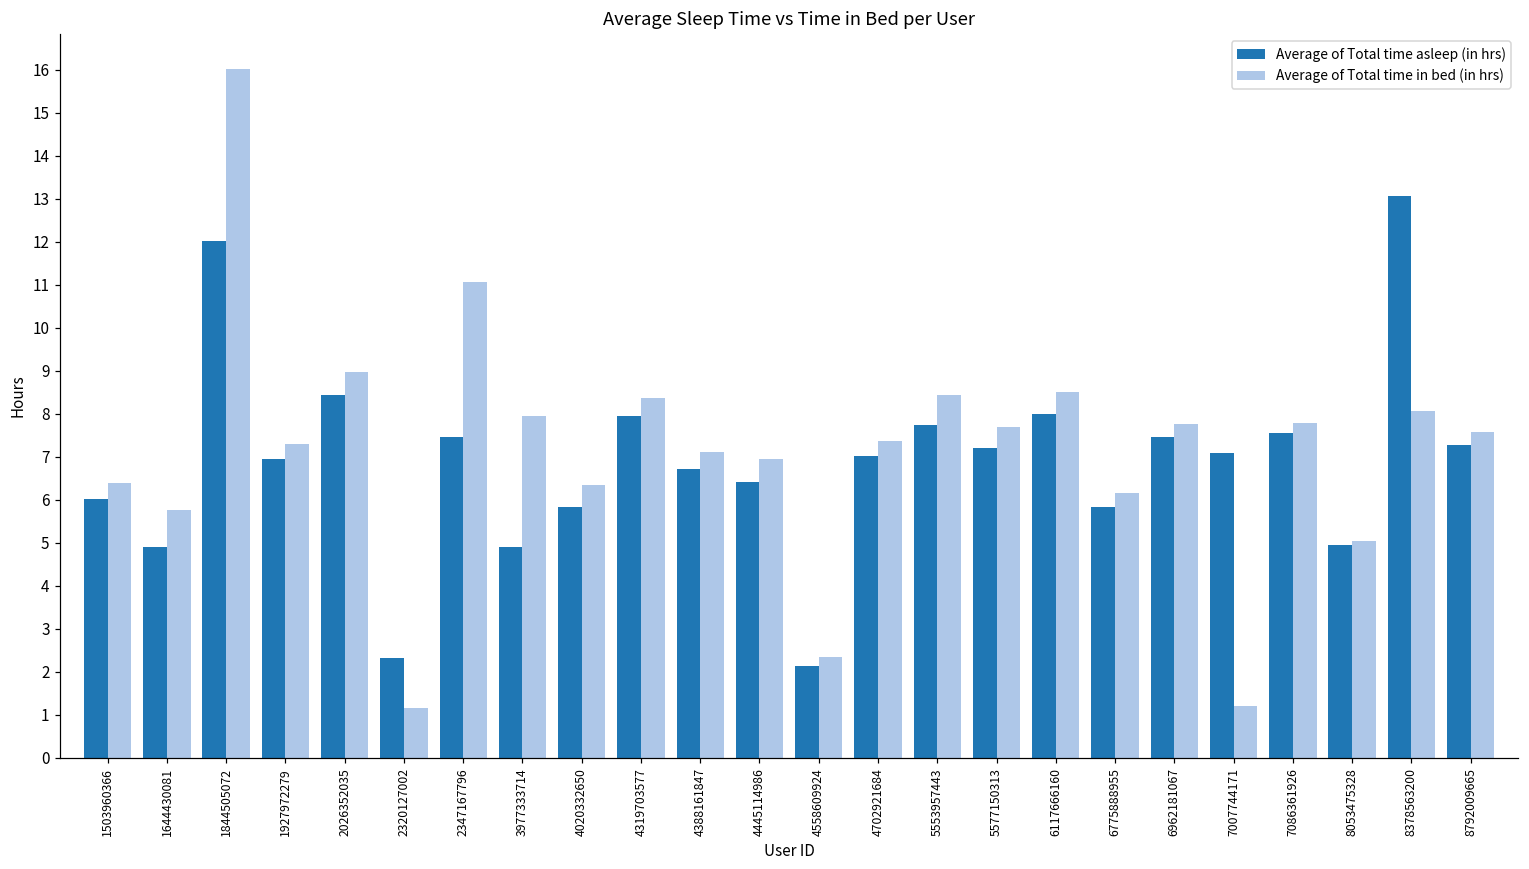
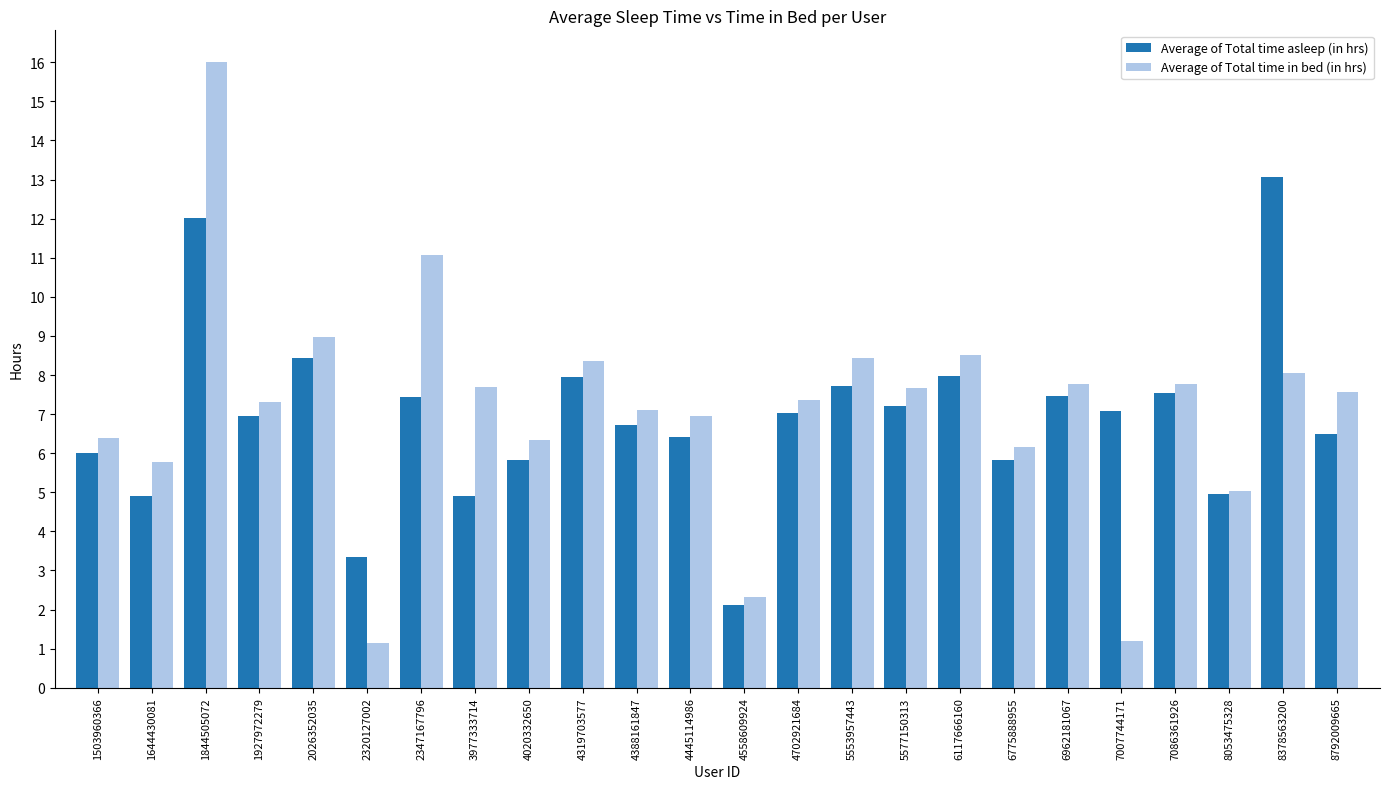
  {
    "Average of Total time asleep (in hrs)": {
      "1503960366": 6.0,
      "1644430081": 4.9,
      "1844505072": 12.0,
      "1927972279": 7.0,
      "2026352035": 8.4,
-     "2320127002": 2.3,
+     "2320127002": 3.3,
      "2347167796": 7.4,
      "3977333714": 4.9,
      "4020332650": 5.8,
      "4319703577": 7.9,
      "4388161847": 6.7,
      "4445114986": 6.4,
      "4558609924": 2.1,
      "4702921684": 7.0,
      "5553957443": 7.7,
      "5577150313": 7.2,
      "6117666160": 8.0,
      "6775888955": 5.8,
      "6962181067": 7.5,
      "7007744171": 7.1,
      "7086361926": 7.6,
      "8053475328": 5.0,
      "8378563200": 13.1,
-     "8792009665": 7.3
+     "8792009665": 6.5
    },
    "Average of Total time in bed (in hrs)": {
      "1503960366": 6.4,
      "1644430081": 5.8,
      "1844505072": 16.0,
      "1927972279": 7.3,
      "2026352035": 9.0,
      "2320127002": 1.2,
      "2347167796": 11.1,
-     "3977333714": 7.9,
+     "3977333714": 7.7,
      "4020332650": 6.3,
      "4319703577": 8.4,
      "4388161847": 7.1,
      "4445114986": 6.9,
      "4558609924": 2.3,
      "4702921684": 7.4,
      "5553957443": 8.4,
      "5577150313": 7.7,
      "6117666160": 8.5,
      "6775888955": 6.1,
      "6962181067": 7.8,
      "7007744171": 1.2,
      "7086361926": 7.8,
      "8053475328": 5.0,
      "8378563200": 8.1,
      "8792009665": 7.6
    }
  }
